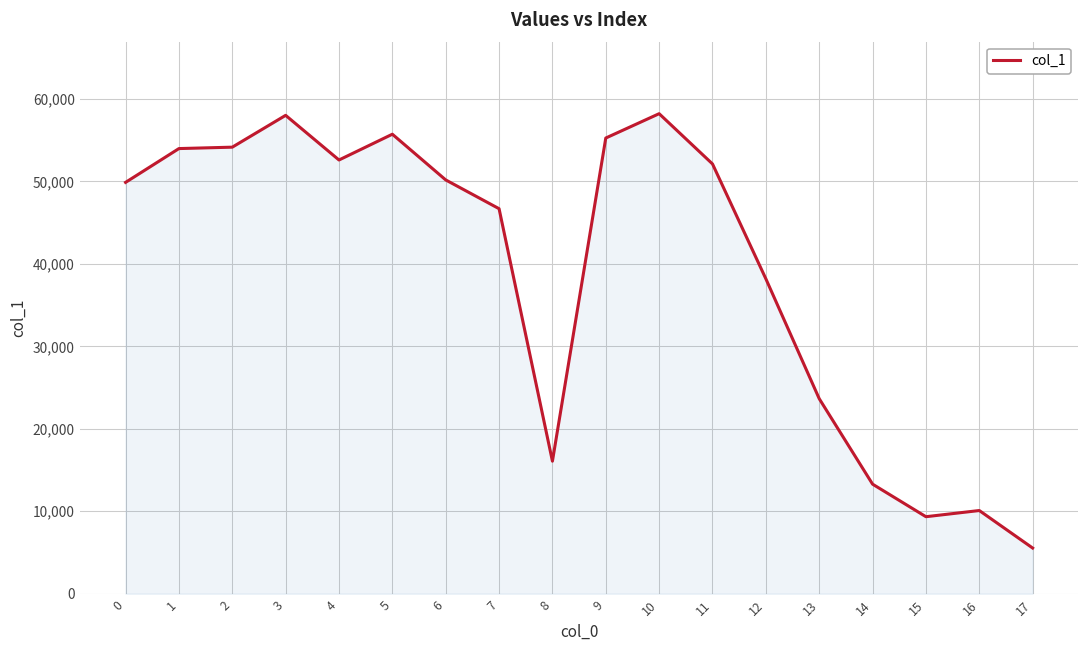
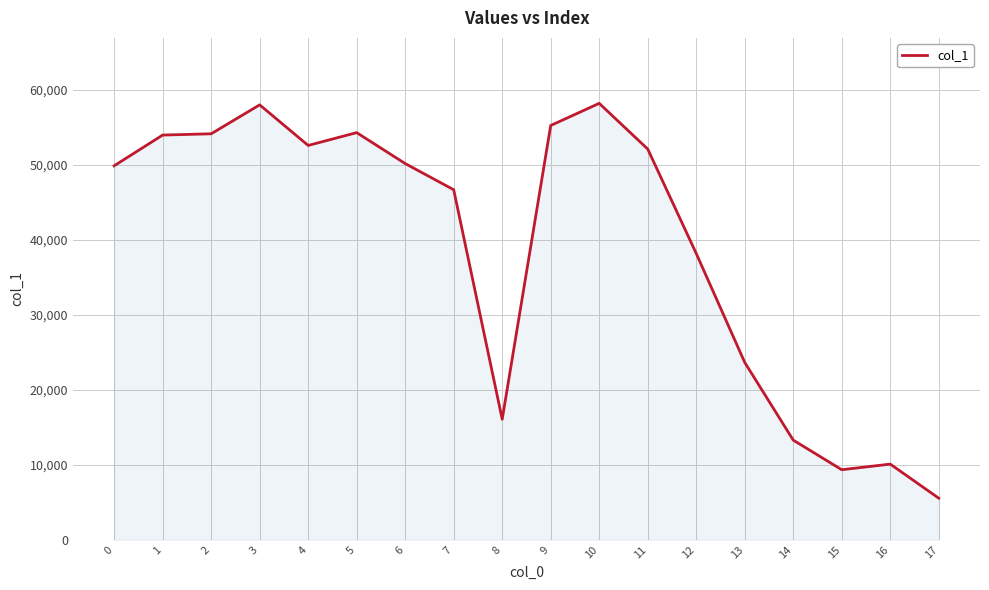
  {
    "0": "50,000",
    "1": "54,000",
    "2": "54,000",
    "3": "58,000",
    "4": "53,000",
-   "5": "56,000",
+   "5": "54,000",
    "6": "50,000",
    "7": "47,000",
    "8": "16,000",
    "9": "55,000",
    "10": "58,000",
    "11": "52,000",
    "12": "38,000",
    "13": "24,000",
    "14": "13,000",
    "15": "9,000",
    "16": "10,000",
    "17": "6,000"
  }
